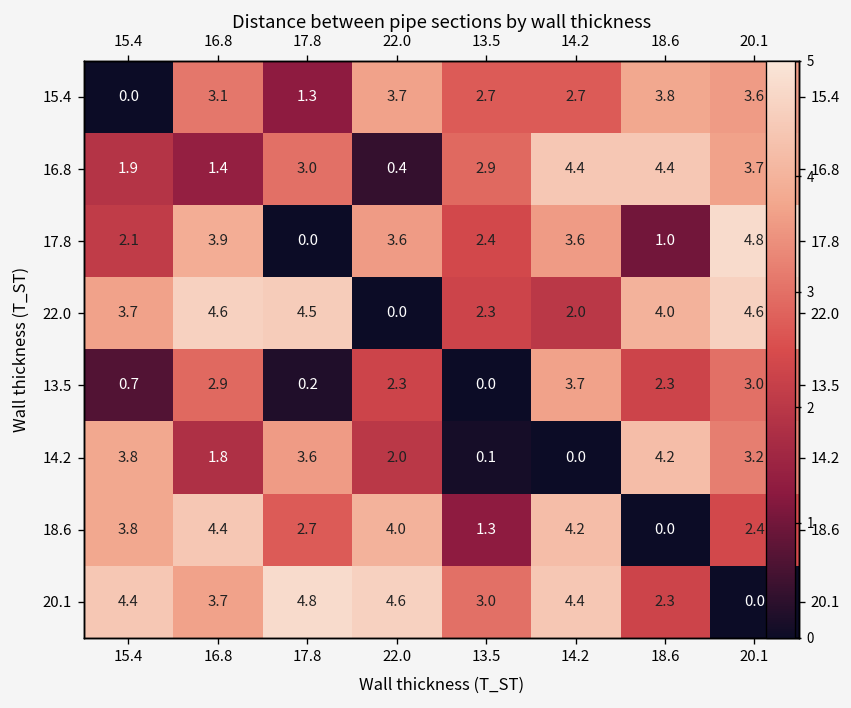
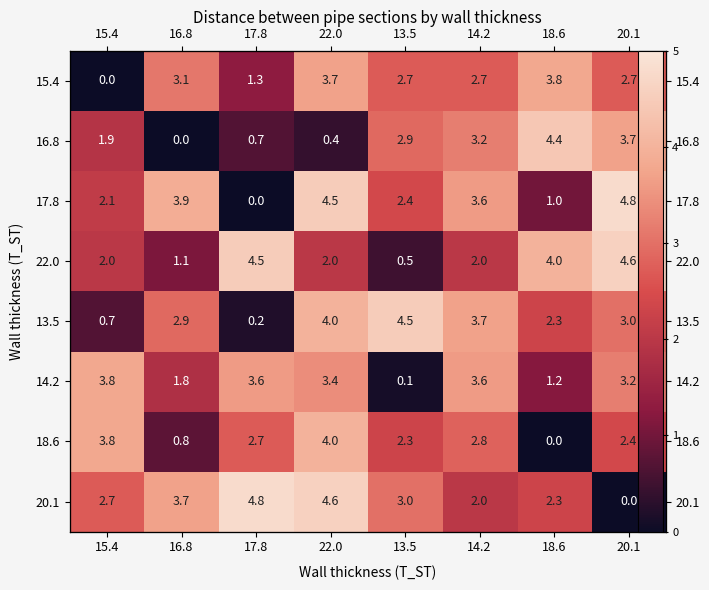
  {
    "15.4": {
      "15.4": 0.0,
      "16.8": 3.1,
      "17.8": 1.3,
      "22.0": 3.7,
      "13.5": 2.7,
      "14.2": 2.7,
      "18.6": 3.8,
-     "20.1": 3.6
+     "20.1": 2.7
    },
    "16.8": {
      "15.4": 1.9,
-     "16.8": 1.4,
-     "17.8": 3.0,
+     "16.8": 0.0,
+     "17.8": 0.7,
      "22.0": 0.4,
      "13.5": 2.9,
-     "14.2": 4.4,
+     "14.2": 3.2,
      "18.6": 4.4,
      "20.1": 3.7
    },
    "17.8": {
      "15.4": 2.1,
      "16.8": 3.9,
      "17.8": 0.0,
-     "22.0": 3.6,
+     "22.0": 4.5,
      "13.5": 2.4,
      "14.2": 3.6,
      "18.6": 1.0,
      "20.1": 4.8
    },
    "22.0": {
-     "15.4": 3.7,
-     "16.8": 4.6,
+     "15.4": 2.0,
+     "16.8": 1.1,
      "17.8": 4.5,
-     "22.0": 0.0,
-     "13.5": 2.3,
+     "22.0": 2.0,
+     "13.5": 0.5,
      "14.2": 2.0,
      "18.6": 4.0,
      "20.1": 4.6
    },
    "13.5": {
      "15.4": 0.7,
      "16.8": 2.9,
      "17.8": 0.2,
-     "22.0": 2.3,
-     "13.5": 0.0,
+     "22.0": 4.0,
+     "13.5": 4.5,
      "14.2": 3.7,
      "18.6": 2.3,
      "20.1": 3.0
    },
    "14.2": {
      "15.4": 3.8,
      "16.8": 1.8,
      "17.8": 3.6,
-     "22.0": 2.0,
+     "22.0": 3.4,
      "13.5": 0.1,
-     "14.2": 0.0,
-     "18.6": 4.2,
+     "14.2": 3.6,
+     "18.6": 1.2,
      "20.1": 3.2
    },
    "18.6": {
      "15.4": 3.8,
-     "16.8": 4.4,
+     "16.8": 0.8,
      "17.8": 2.7,
      "22.0": 4.0,
-     "13.5": 1.3,
-     "14.2": 4.2,
+     "13.5": 2.3,
+     "14.2": 2.8,
      "18.6": 0.0,
      "20.1": 2.4
    },
    "20.1": {
-     "15.4": 4.4,
+     "15.4": 2.7,
      "16.8": 3.7,
      "17.8": 4.8,
      "22.0": 4.6,
      "13.5": 3.0,
-     "14.2": 4.4,
+     "14.2": 2.0,
      "18.6": 2.3,
      "20.1": 0.0
    }
  }
